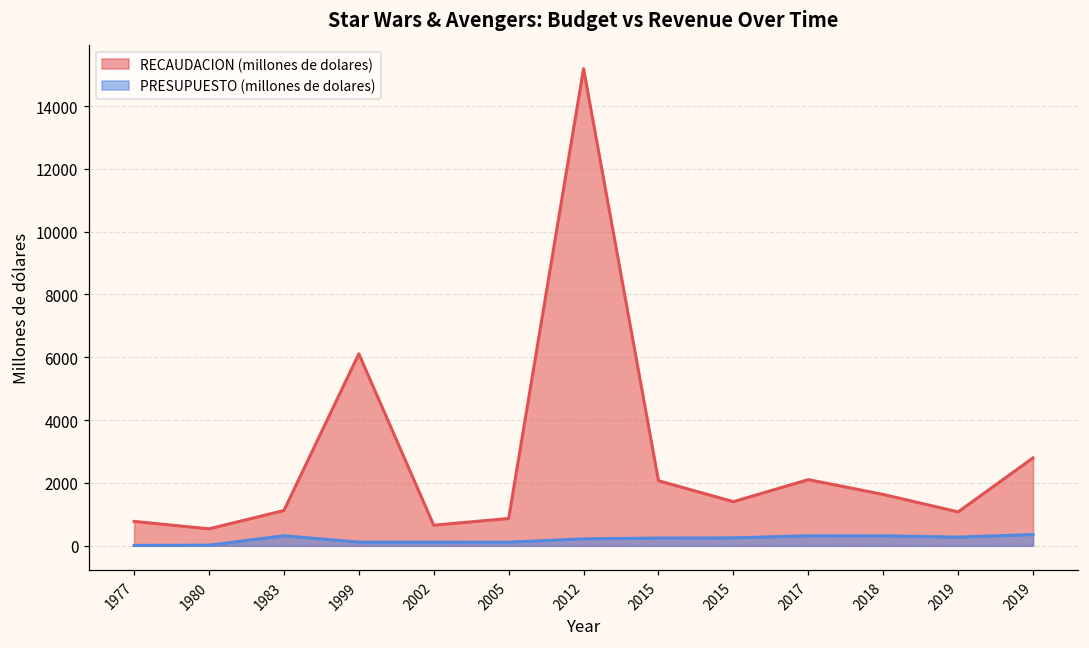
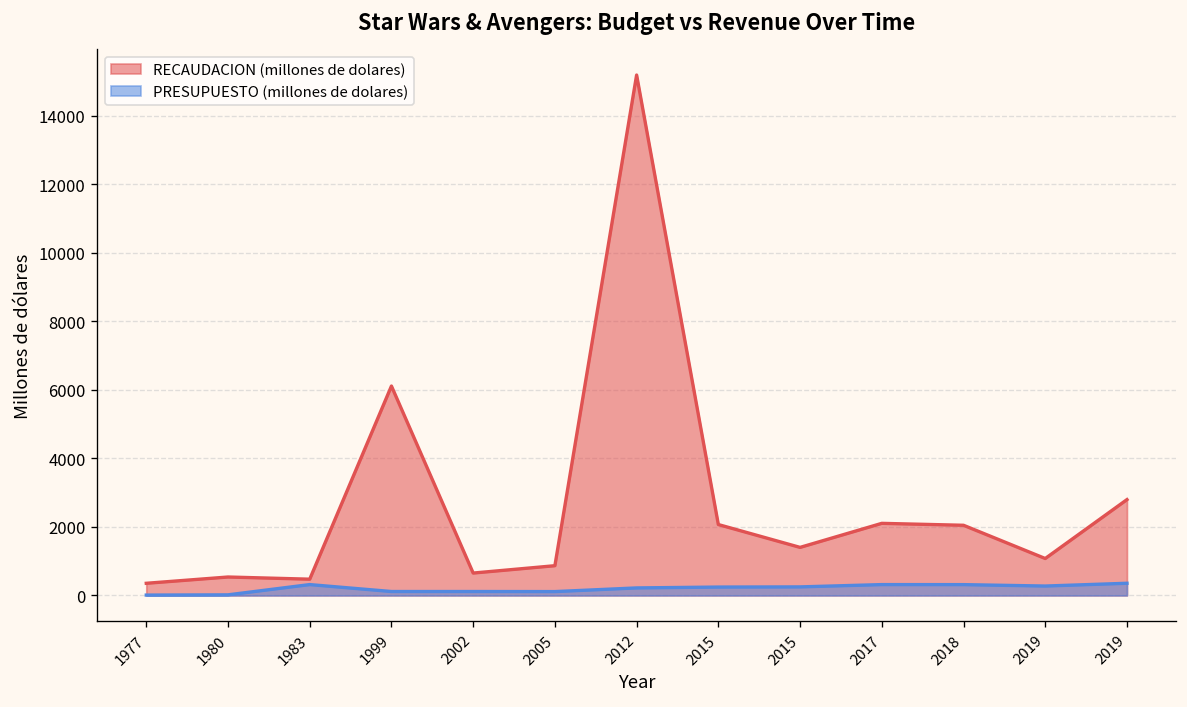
  {
    "RECAUDACION (millones de dolares)": {
-     "1977": 800,
+     "1977": 400,
      "1980": 500,
-     "1983": 1100,
+     "1983": 500,
      "1999": 6100,
      "2002": 700,
      "2005": 900,
      "2012": 15200,
      "2017": 2100,
-     "2018": 1600
+     "2018": 2000
    },
    "PRESUPUESTO (millones de dolares)": {
      "1977": 0,
      "1980": 0,
      "1983": 300,
      "1999": 100,
      "2002": 100,
      "2005": 100,
      "2012": 200,
      "2017": 300,
      "2018": 300
    }
  }
